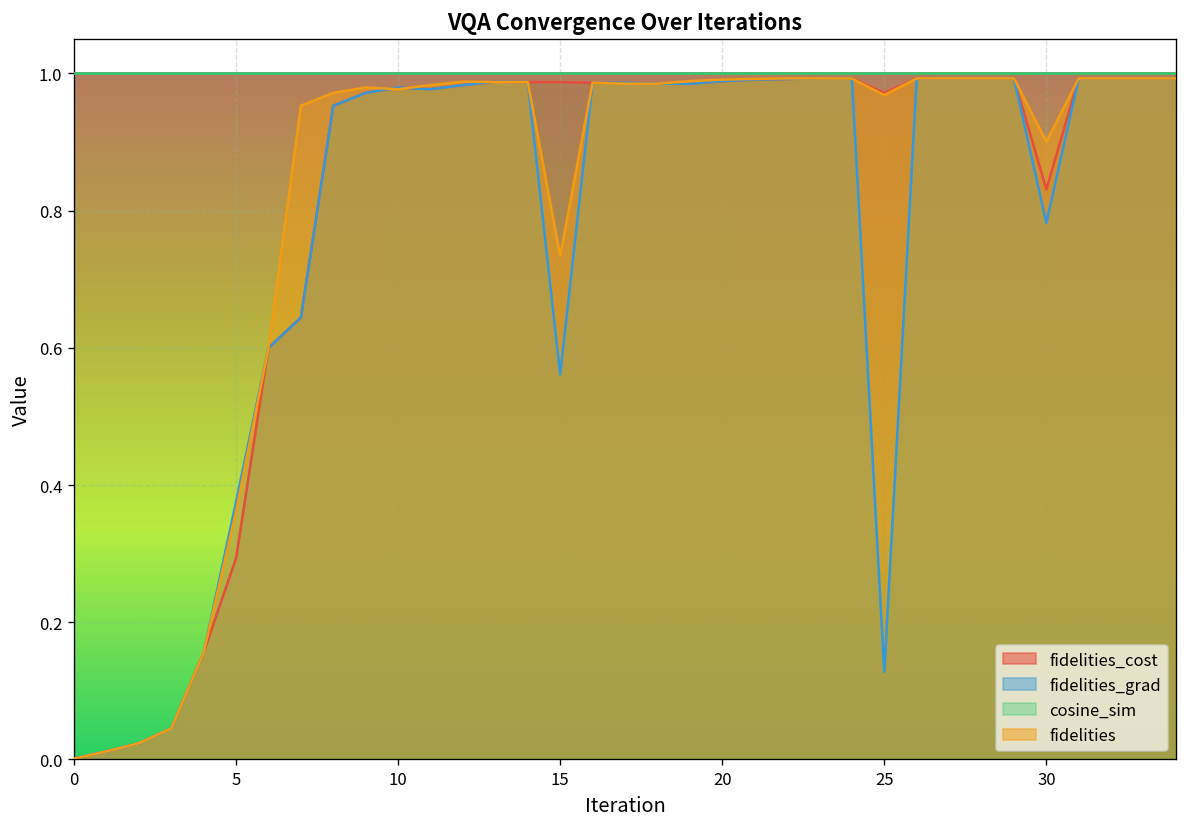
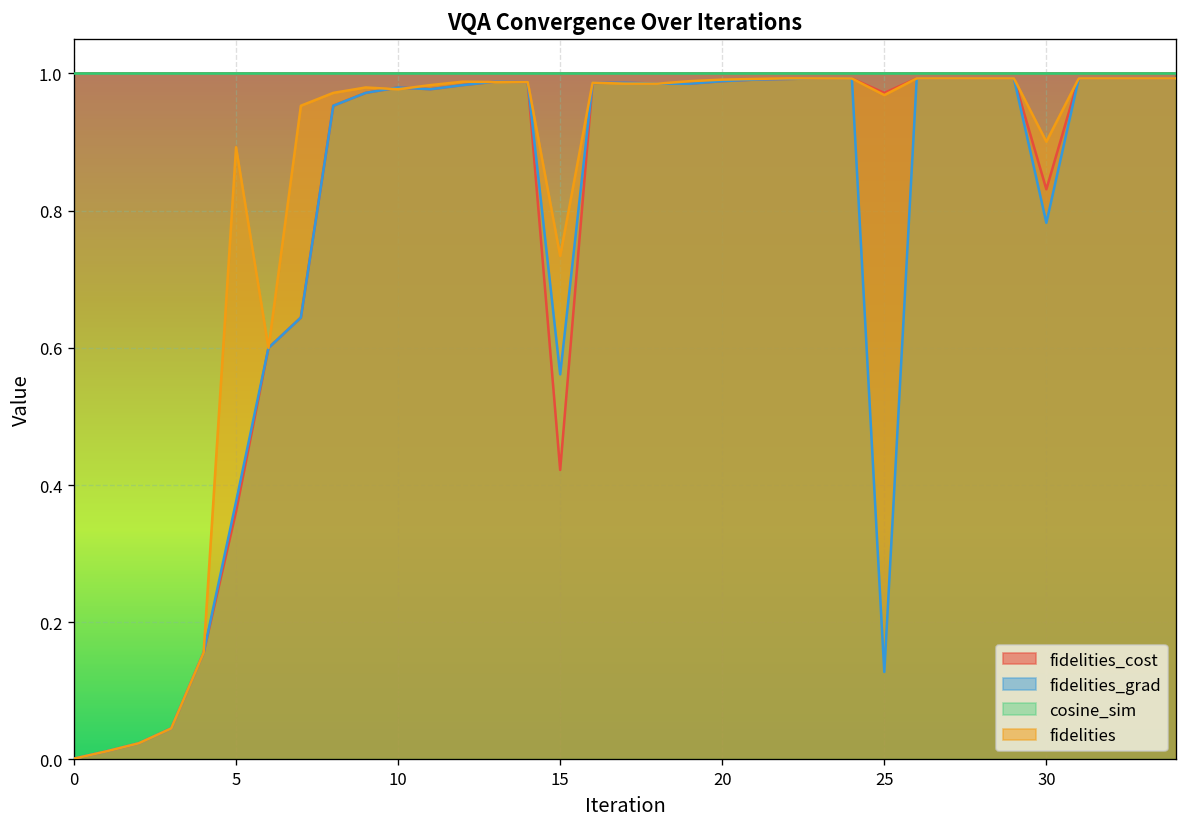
  {
    "fidelities_cost": {
-     "5": 0.29,
-     "15": 0.99,
+     "5": 0.36,
+     "15": 0.42,
      "30": 0.83
    },
    "fidelities_grad": {
      "5": 0.38,
      "15": 0.56,
      "25": 0.13,
      "30": 0.78
    },
    "cosine_sim": {
      "0": 1.00,
      "5": 1.00,
      "10": 1.00,
      "15": 1.00,
      "20": 1.00,
      "25": 1.00,
      "30": 1.00
    },
    "fidelities": {
-     "5": 0.36,
+     "5": 0.89,
      "15": 0.73,
      "30": 0.90
    }
  }
